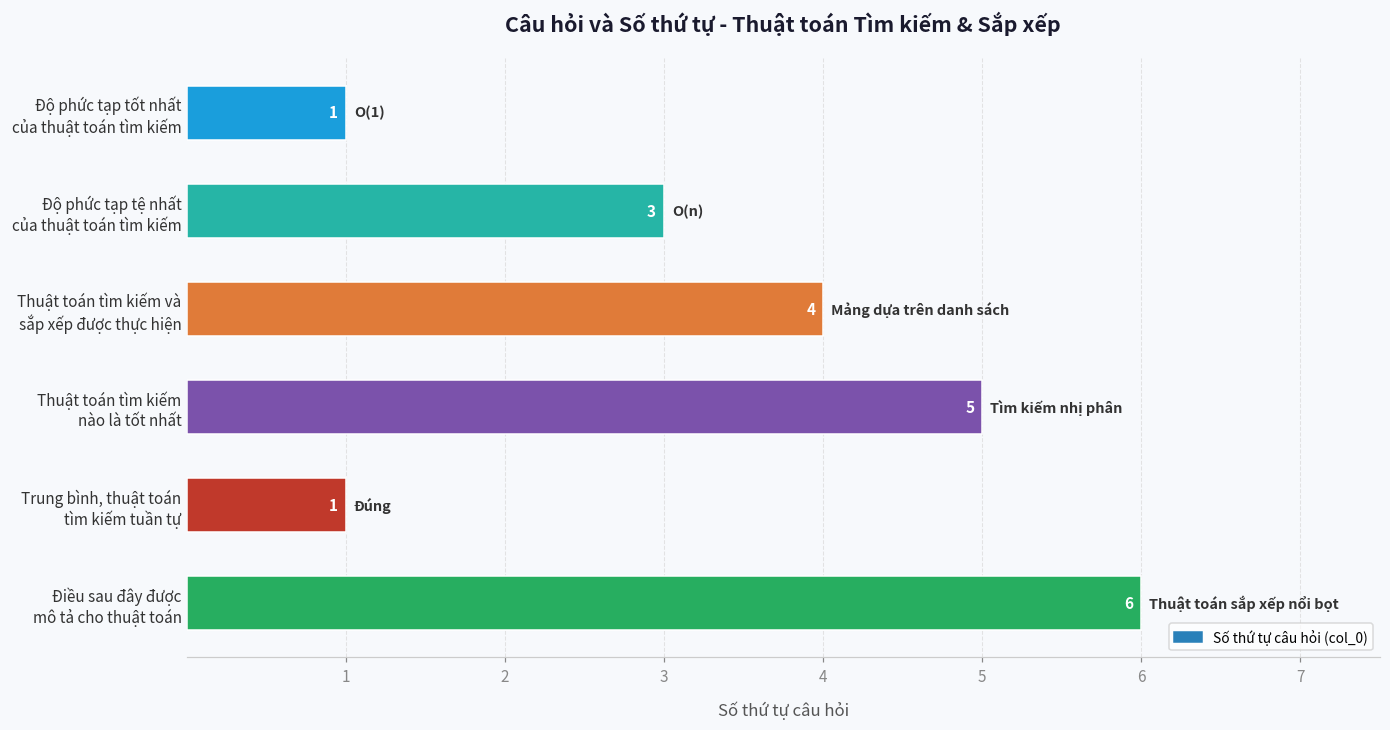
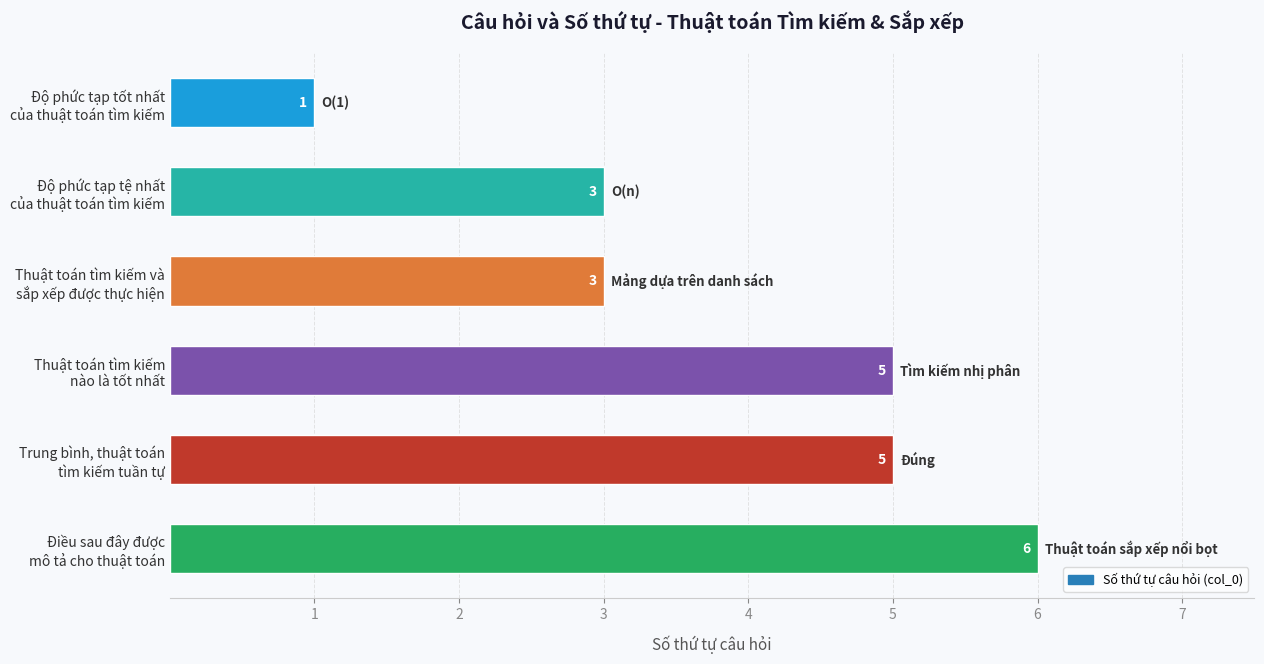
  {
    "Độ phức tạp tốt nhất của thuật toán tìm kiếm": 1,
    "Độ phức tạp tệ nhất của thuật toán tìm kiếm": 3,
-   "Thuật toán tìm kiếm và sắp xếp được thực hiện": 4,
+   "Thuật toán tìm kiếm và sắp xếp được thực hiện": 3,
    "Thuật toán tìm kiếm nào là tốt nhất": 5,
-   "Trung bình, thuật toán tìm kiếm tuần tự": 1,
+   "Trung bình, thuật toán tìm kiếm tuần tự": 5,
    "Điều sau đây được mô tả cho thuật toán": 6
  }
